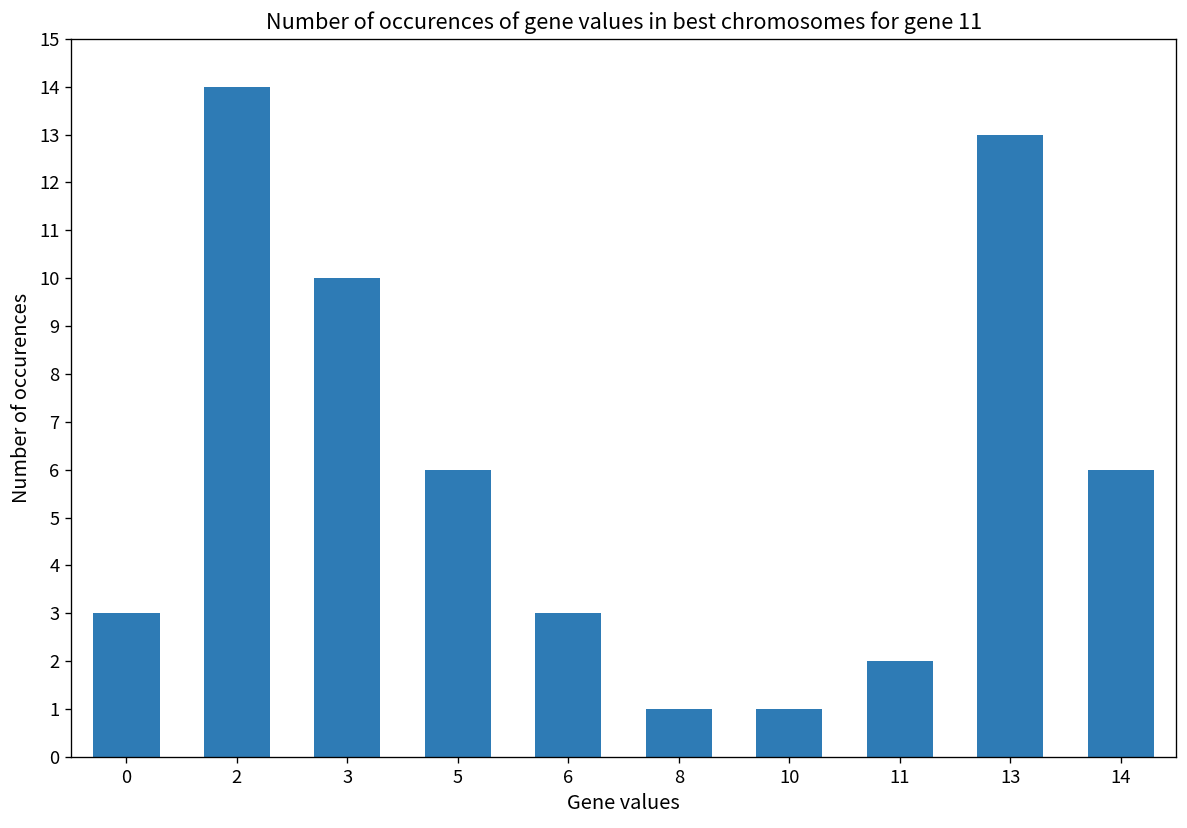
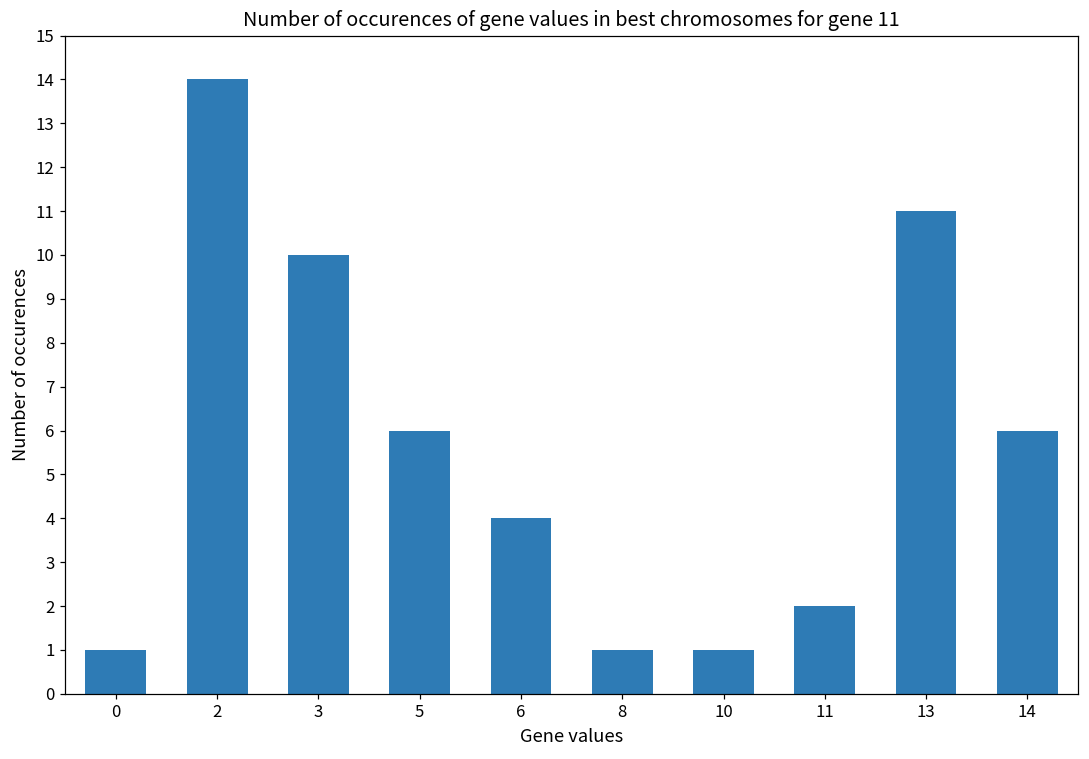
  {
-   "0": 3,
+   "0": 1,
    "2": 14,
    "3": 10,
    "5": 6,
-   "6": 3,
+   "6": 4,
    "8": 1,
    "10": 1,
    "11": 2,
-   "13": 13,
+   "13": 11,
    "14": 6
  }
